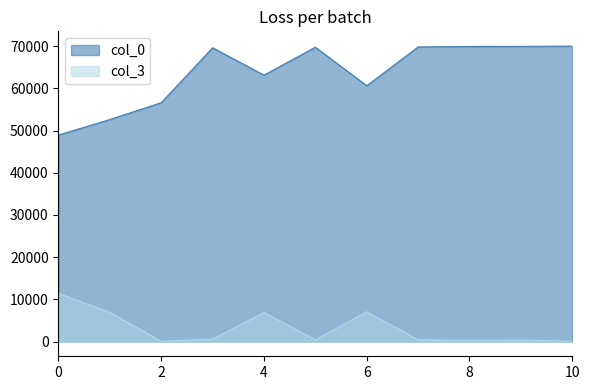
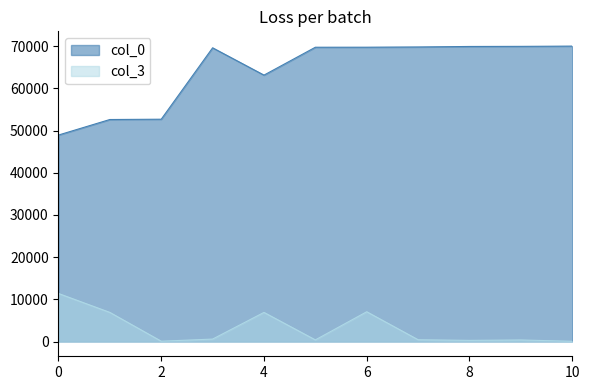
  {
    "col_0": {
      "0": 49000,
-     "2": 57000,
+     "2": 53000,
      "4": 63000,
-     "6": 61000,
+     "6": 70000,
      "8": 70000,
      "10": 70000
    },
    "col_3": {
      "0": 11000,
      "2": 0,
      "4": 7000,
      "6": 7000,
      "8": 0,
      "10": 0
    }
  }
